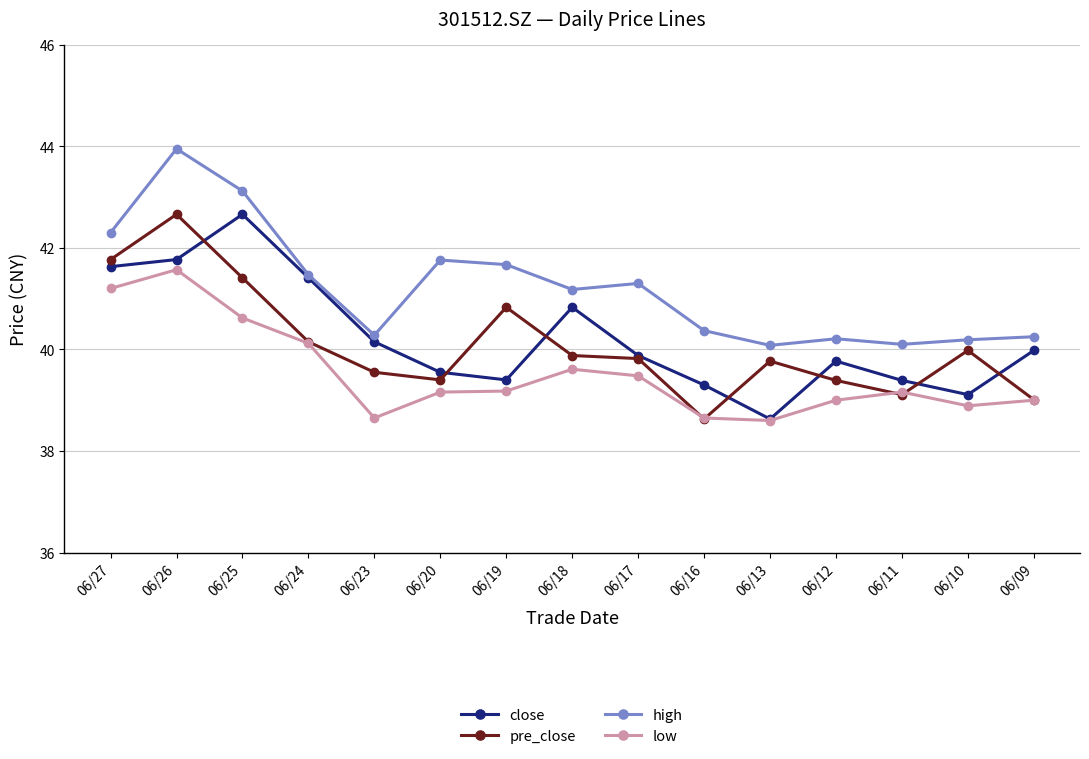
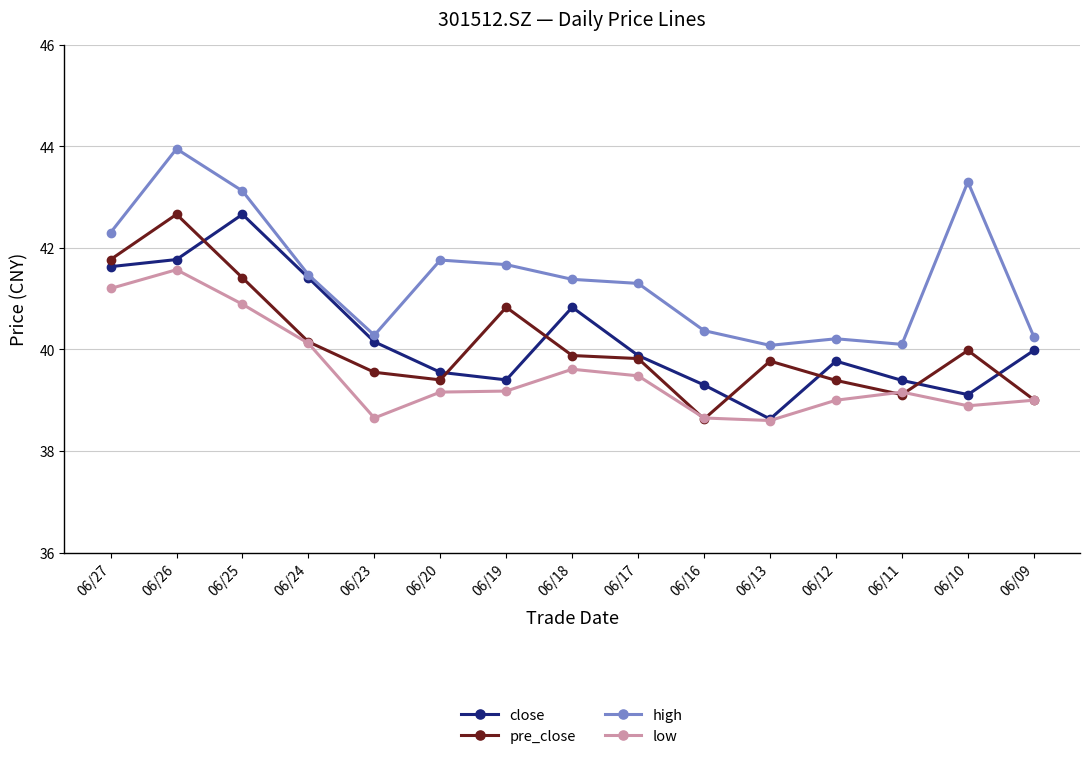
  {
    "close": {
      "06/27": 41.6,
      "06/26": 41.8,
      "06/25": 42.7,
      "06/24": 41.4,
      "06/23": 40.2,
      "06/20": 39.6,
      "06/19": 39.4,
      "06/18": 40.8,
      "06/17": 39.9,
      "06/16": 39.3,
      "06/12": 39.8,
      "06/11": 39.4,
      "06/10": 39.1,
      "06/09": 40.0
    },
    "pre_close": {
      "06/27": 41.8,
      "06/26": 42.7,
      "06/25": 41.4,
      "06/23": 39.6,
      "06/20": 39.4,
      "06/19": 40.8,
      "06/18": 39.9,
      "06/17": 39.8,
      "06/13": 39.8,
      "06/12": 39.4,
      "06/10": 40.0
    },
    "high": {
      "06/27": 42.3,
      "06/26": 44.0,
      "06/25": 43.1,
      "06/24": 41.5,
      "06/23": 40.3,
      "06/20": 41.8,
      "06/19": 41.7,
-     "06/18": 41.2,
+     "06/18": 41.4,
      "06/17": 41.3,
      "06/16": 40.4,
      "06/13": 40.1,
      "06/12": 40.2,
      "06/11": 40.1,
-     "06/10": 40.2,
+     "06/10": 43.3,
      "06/09": 40.3
    },
    "low": {
      "06/27": 41.2,
      "06/26": 41.6,
-     "06/25": 40.6,
+     "06/25": 40.9,
      "06/23": 38.7,
      "06/20": 39.2,
      "06/19": 39.2,
      "06/18": 39.6,
      "06/17": 39.5,
      "06/12": 39.0,
      "06/10": 38.9
    }
  }
